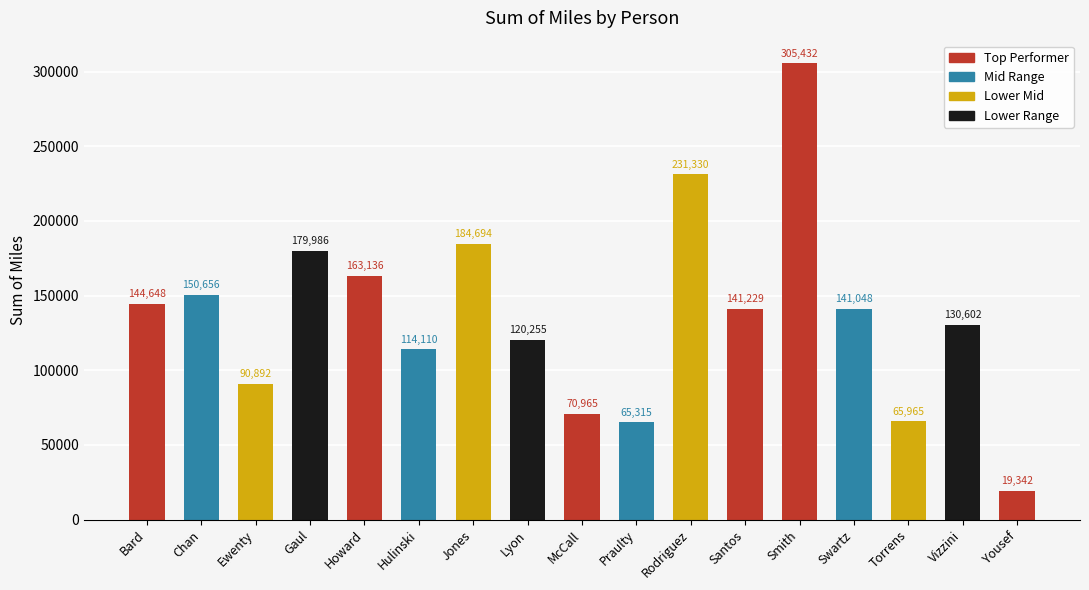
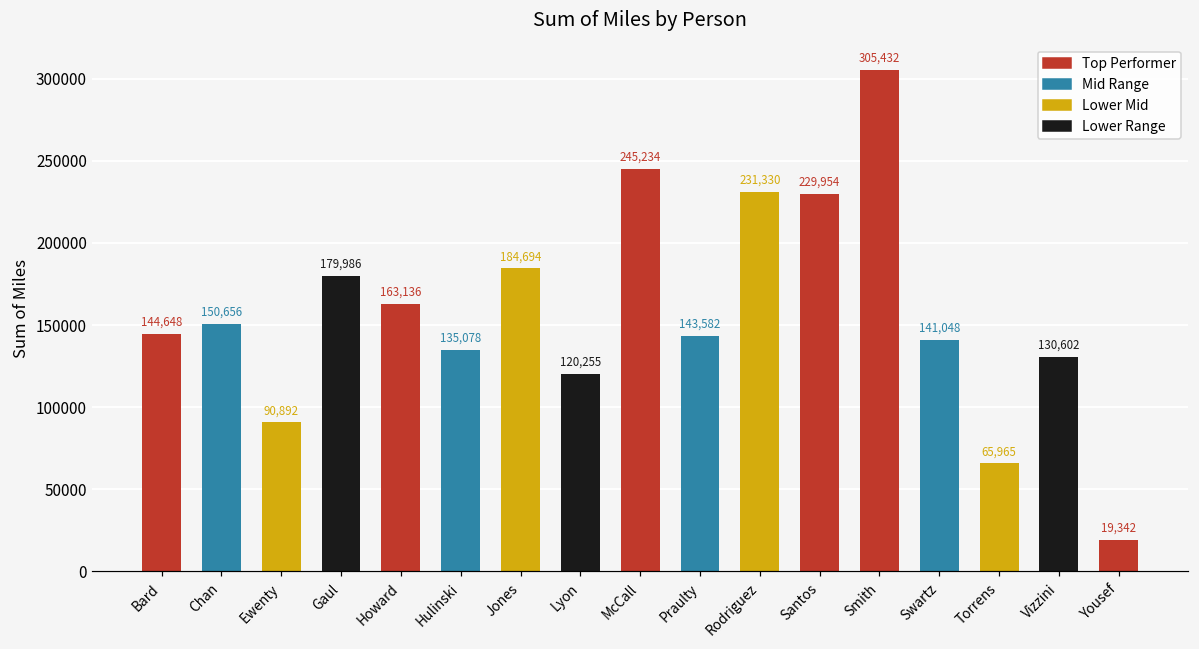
  {
    "Bard": "144,648",
    "Chan": "150,656",
    "Ewenty": "90,892",
    "Gaul": "179,986",
    "Howard": "163,136",
-   "Hulinski": "114,110",
+   "Hulinski": "135,078",
    "Jones": "184,694",
    "Lyon": "120,255",
-   "McCall": "70,965",
-   "Praulty": "65,315",
+   "McCall": "245,234",
+   "Praulty": "143,582",
    "Rodriguez": "231,330",
-   "Santos": "141,229",
+   "Santos": "229,954",
    "Smith": "305,432",
    "Swartz": "141,048",
    "Torrens": "65,965",
    "Vizzini": "130,602",
    "Yousef": "19,342"
  }
